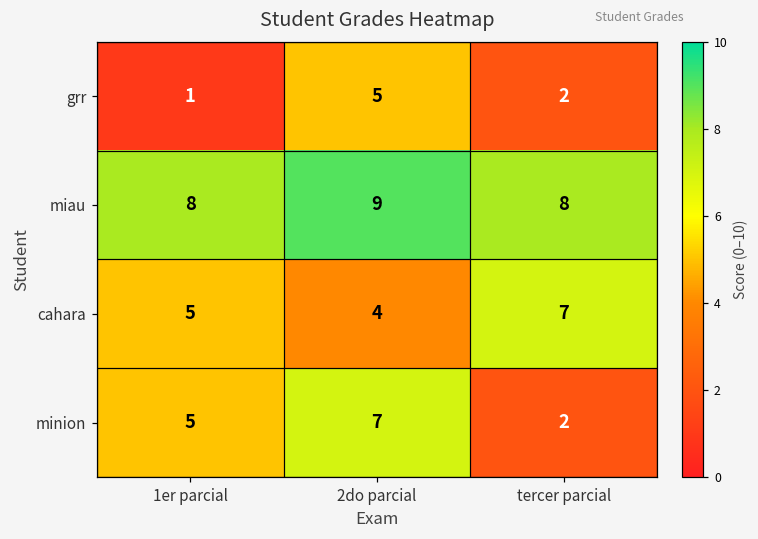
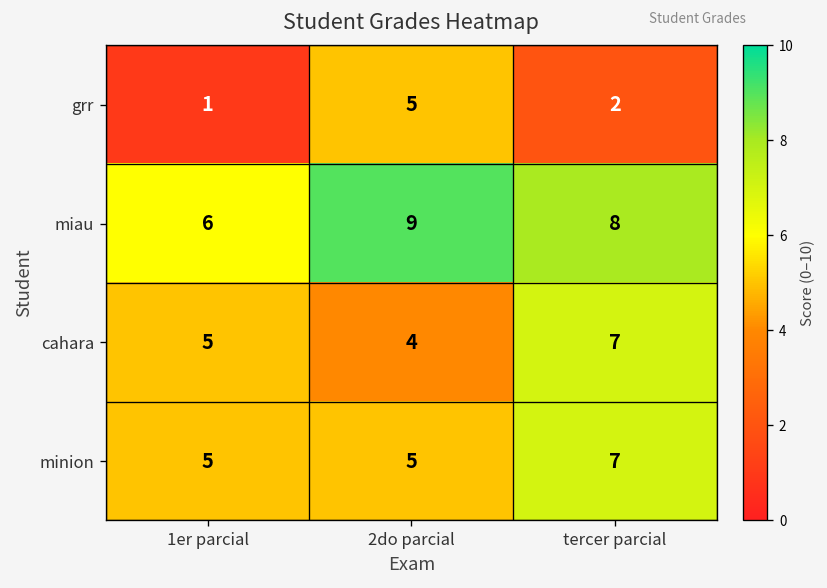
  {
    "grr": {
      "1er parcial": 1,
      "2do parcial": 5,
      "tercer parcial": 2
    },
    "miau": {
-     "1er parcial": 8,
+     "1er parcial": 6,
      "2do parcial": 9,
      "tercer parcial": 8
    },
    "cahara": {
      "1er parcial": 5,
      "2do parcial": 4,
      "tercer parcial": 7
    },
    "minion": {
      "1er parcial": 5,
-     "2do parcial": 7,
-     "tercer parcial": 2
+     "2do parcial": 5,
+     "tercer parcial": 7
    }
  }
